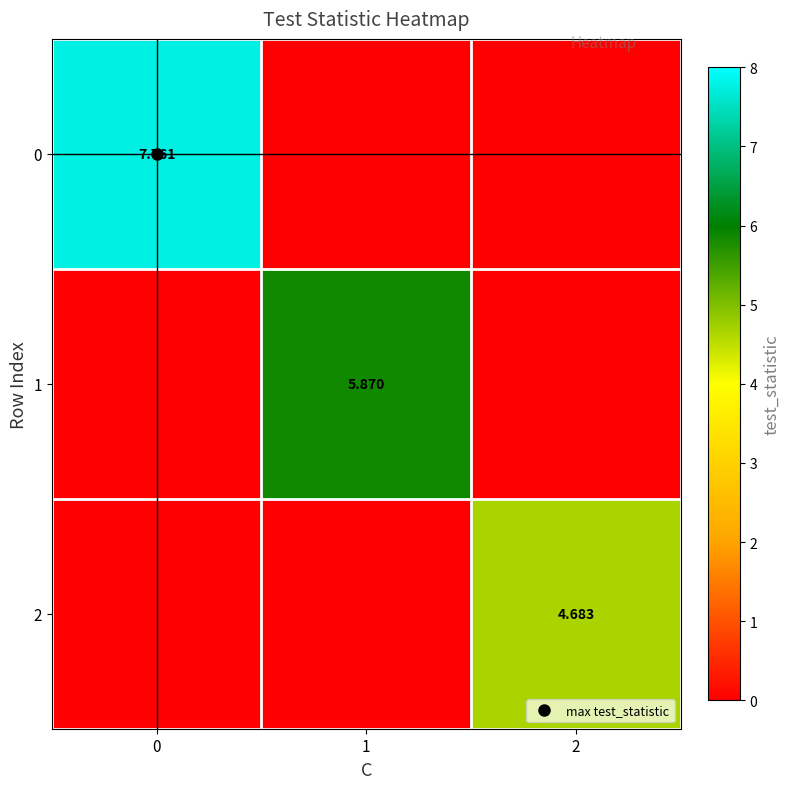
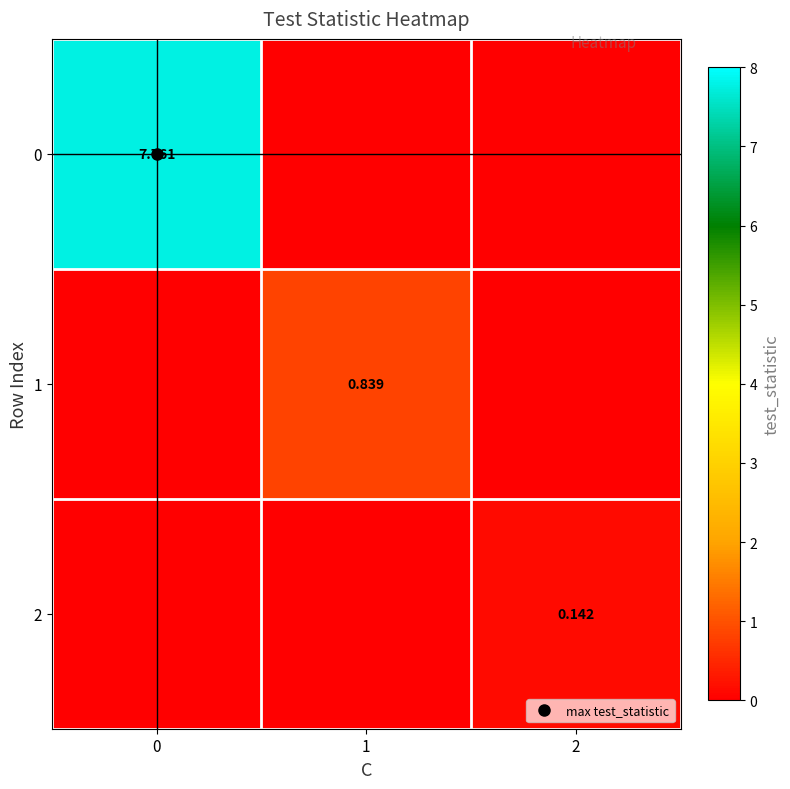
  {
    "1": {
-     "1": 5.870
+     "1": 0.839
    },
    "2": {
-     "2": 4.683
+     "2": 0.142
    }
  }
